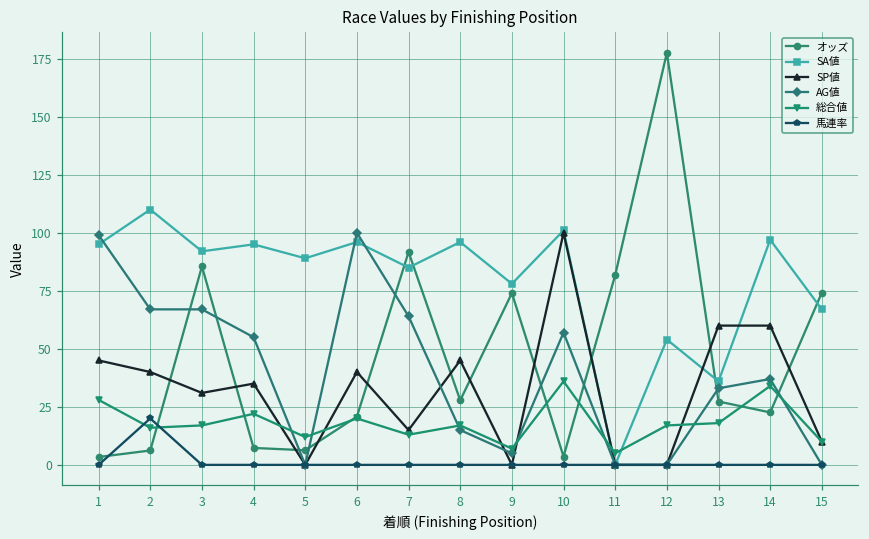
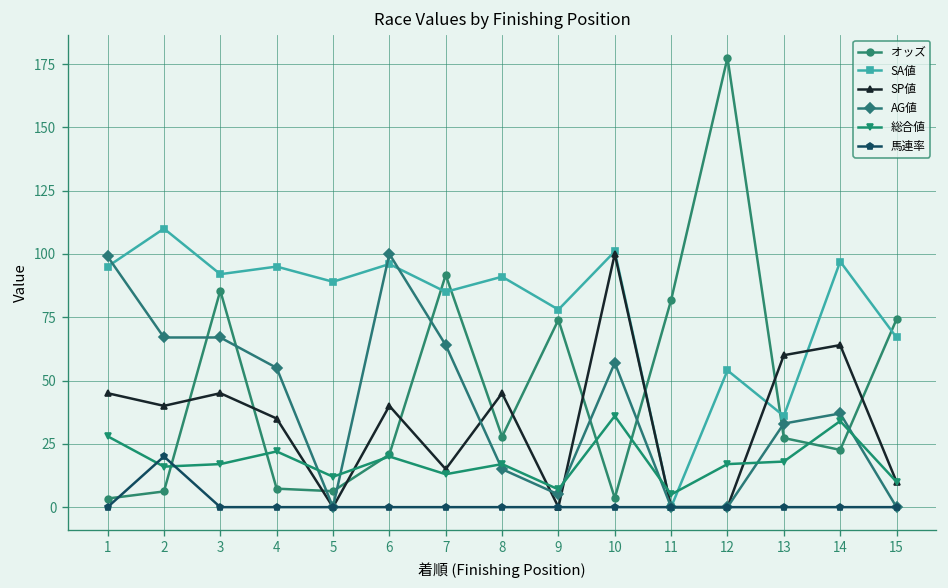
  {
    "SA値": {
      "1": 95,
      "2": 110,
      "3": 92,
      "4": 95,
      "5": 89,
      "6": 96,
      "7": 85,
-     "8": 96,
+     "8": 91,
      "9": 78,
      "12": 54,
      "13": 36,
      "14": 97,
      "15": 67
    },
    "SP値": {
      "1": 45,
      "2": 40,
-     "3": 31,
+     "3": 45,
      "4": 35,
      "6": 40,
      "7": 15,
      "8": 45,
      "13": 60,
-     "14": 60
+     "14": 64
    }
  }
